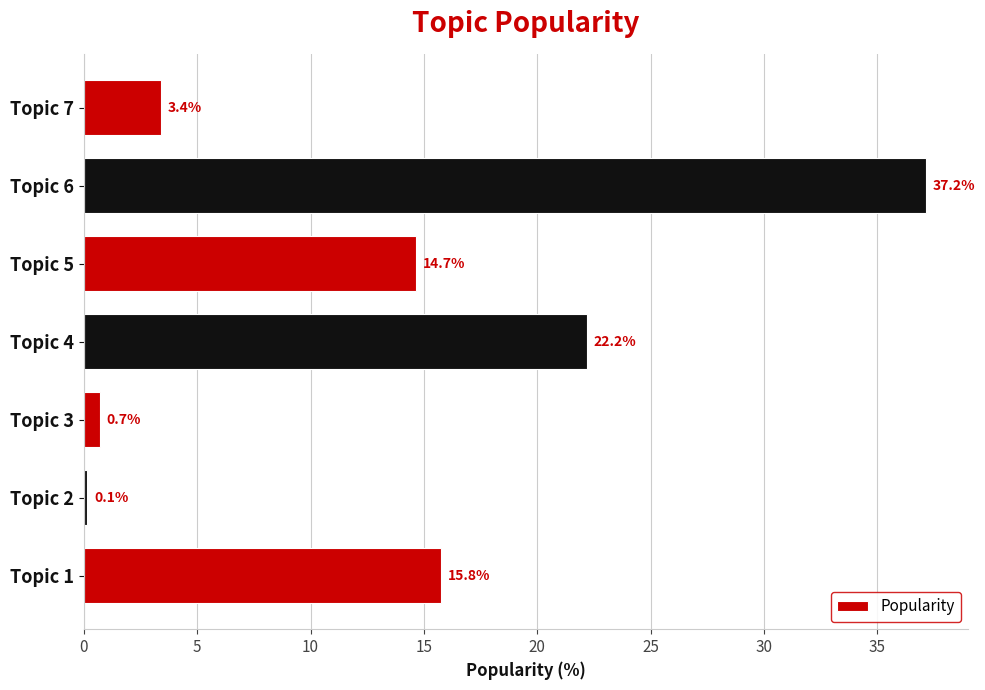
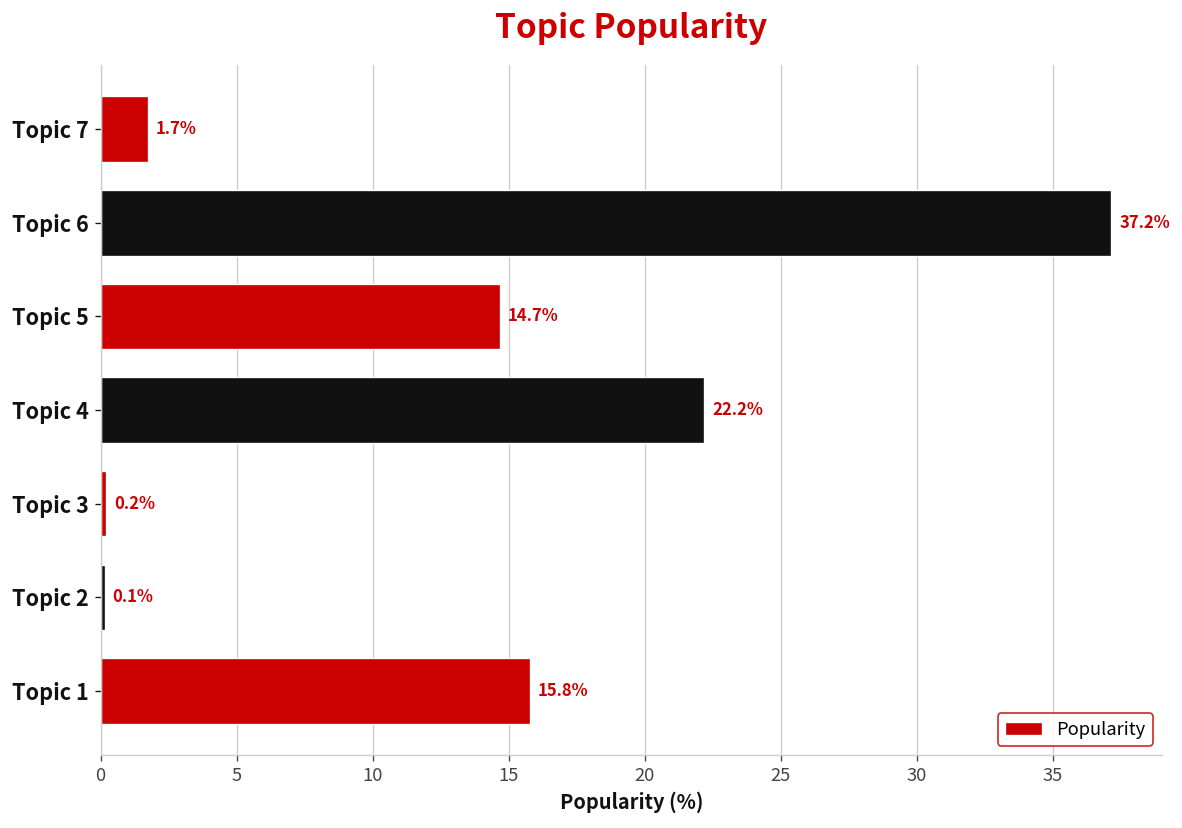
  {
-   "Topic 7": "3.4%",
+   "Topic 7": "1.7%",
    "Topic 6": "37.2%",
    "Topic 5": "14.7%",
    "Topic 4": "22.2%",
-   "Topic 3": "0.7%",
+   "Topic 3": "0.2%",
    "Topic 2": "0.1%",
    "Topic 1": "15.8%"
  }
